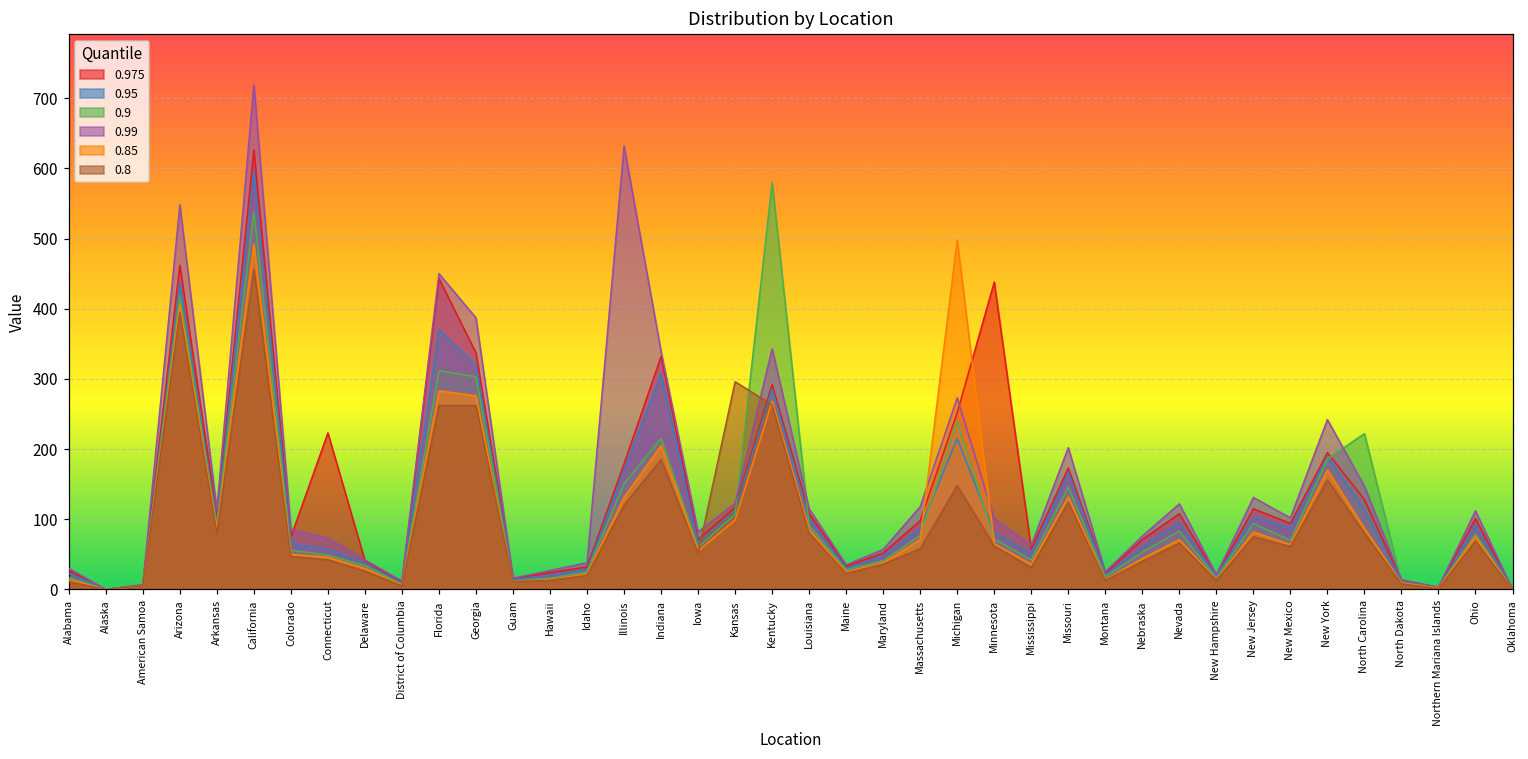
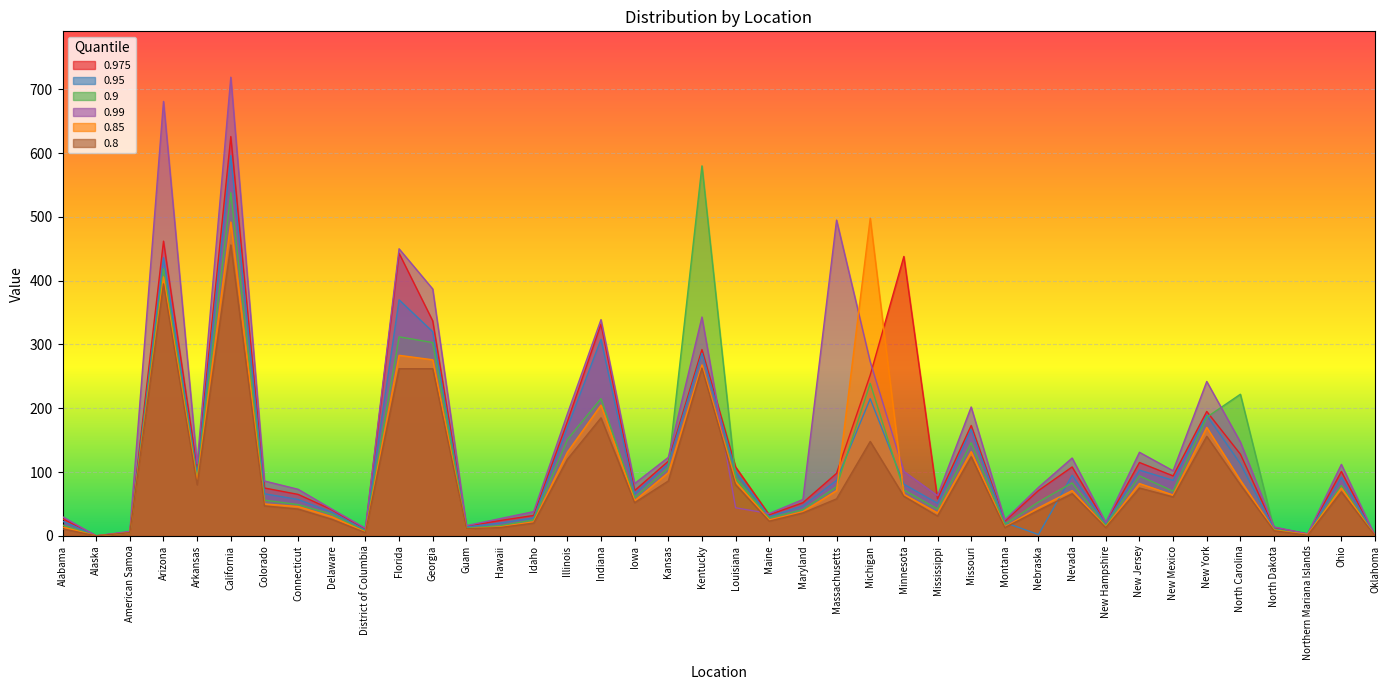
  {
    "0.975": {
      "Arizona": 460,
      "Arkansas": 110,
      "California": 630,
      "Colorado": 80,
-     "Connecticut": 220,
+     "Connecticut": 70,
      "Florida": 440,
      "Georgia": 340,
      "Idaho": 30,
      "Illinois": 180,
      "Indiana": 330,
      "Iowa": 70,
      "Kansas": 120,
      "Kentucky": 290,
      "Louisiana": 110,
      "Maryland": 50,
      "Massachusetts": 100,
      "Michigan": 250,
      "Minnesota": 440,
      "Mississippi": 60,
      "Missouri": 170,
      "Nebraska": 70,
      "Nevada": 110,
      "New Jersey": 120,
      "New Mexico": 90,
      "New York": 200,
      "North Carolina": 130,
      "Ohio": 100
    },
    "0.95": {
      "Alabama": 20,
      "Arizona": 440,
      "Arkansas": 100,
      "California": 600,
      "Colorado": 70,
      "Connecticut": 60,
      "Florida": 370,
      "Georgia": 320,
      "Illinois": 170,
      "Indiana": 310,
      "Iowa": 70,
      "Kansas": 110,
      "Kentucky": 290,
      "Louisiana": 100,
      "Maryland": 50,
      "Massachusetts": 90,
      "Michigan": 220,
      "Minnesota": 80,
      "Mississippi": 50,
      "Missouri": 170,
-     "Nebraska": 60,
+     "Nebraska": 0,
      "Nevada": 100,
      "New Jersey": 100,
      "New Mexico": 90,
      "North Carolina": 110,
      "Ohio": 90
    },
    "0.9": {
      "Arizona": 420,
      "Arkansas": 90,
      "California": 540,
      "Colorado": 60,
      "Florida": 310,
      "Georgia": 300,
      "Illinois": 150,
      "Indiana": 220,
      "Iowa": 60,
      "Kansas": 110,
      "Kentucky": 580,
      "Louisiana": 90,
      "Massachusetts": 80,
      "Michigan": 240,
      "Minnesota": 70,
      "Mississippi": 40,
      "Missouri": 150,
      "Nebraska": 50,
      "Nevada": 80,
      "New Jersey": 90,
      "New Mexico": 70,
      "North Carolina": 220
    },
    "0.99": {
-     "Arizona": 550,
+     "Arizona": 680,
      "Arkansas": 110,
      "California": 720,
      "Colorado": 90,
      "Connecticut": 70,
      "Florida": 450,
      "Georgia": 390,
      "Idaho": 40,
-     "Illinois": 630,
+     "Illinois": 190,
      "Indiana": 340,
      "Iowa": 80,
      "Kansas": 120,
      "Kentucky": 340,
-     "Louisiana": 120,
+     "Louisiana": 40,
      "Maryland": 60,
-     "Massachusetts": 120,
+     "Massachusetts": 500,
      "Michigan": 270,
      "Minnesota": 100,
      "Mississippi": 60,
      "Missouri": 200,
      "Nebraska": 80,
      "Nevada": 120,
      "New Jersey": 130,
      "New Mexico": 100,
      "New York": 240,
      "North Carolina": 150,
      "Ohio": 110
    },
    "0.85": {
      "Arizona": 410,
      "Arkansas": 90,
      "California": 490,
      "Florida": 280,
      "Georgia": 280,
      "Illinois": 130,
      "Indiana": 210,
      "Kansas": 100,
      "Kentucky": 270,
      "Louisiana": 90,
      "Massachusetts": 70,
      "Michigan": 500,
      "Mississippi": 40,
      "Missouri": 130,
      "Nevada": 70,
      "New Jersey": 80,
      "New York": 170,
      "North Carolina": 90
    },
    "0.8": {
      "Arizona": 400,
      "Arkansas": 80,
      "California": 460,
      "Connecticut": 40,
      "Delaware": 30,
      "Florida": 260,
      "Georgia": 260,
      "Illinois": 120,
      "Indiana": 190,
-     "Kansas": 300,
+     "Kansas": 90,
      "Kentucky": 260,
      "Louisiana": 80,
      "Massachusetts": 60,
      "Michigan": 150,
      "Mississippi": 30,
      "Missouri": 120,
      "Nevada": 70,
      "New Jersey": 80,
      "New York": 160,
      "North Carolina": 80,
      "Ohio": 70
    }
  }
